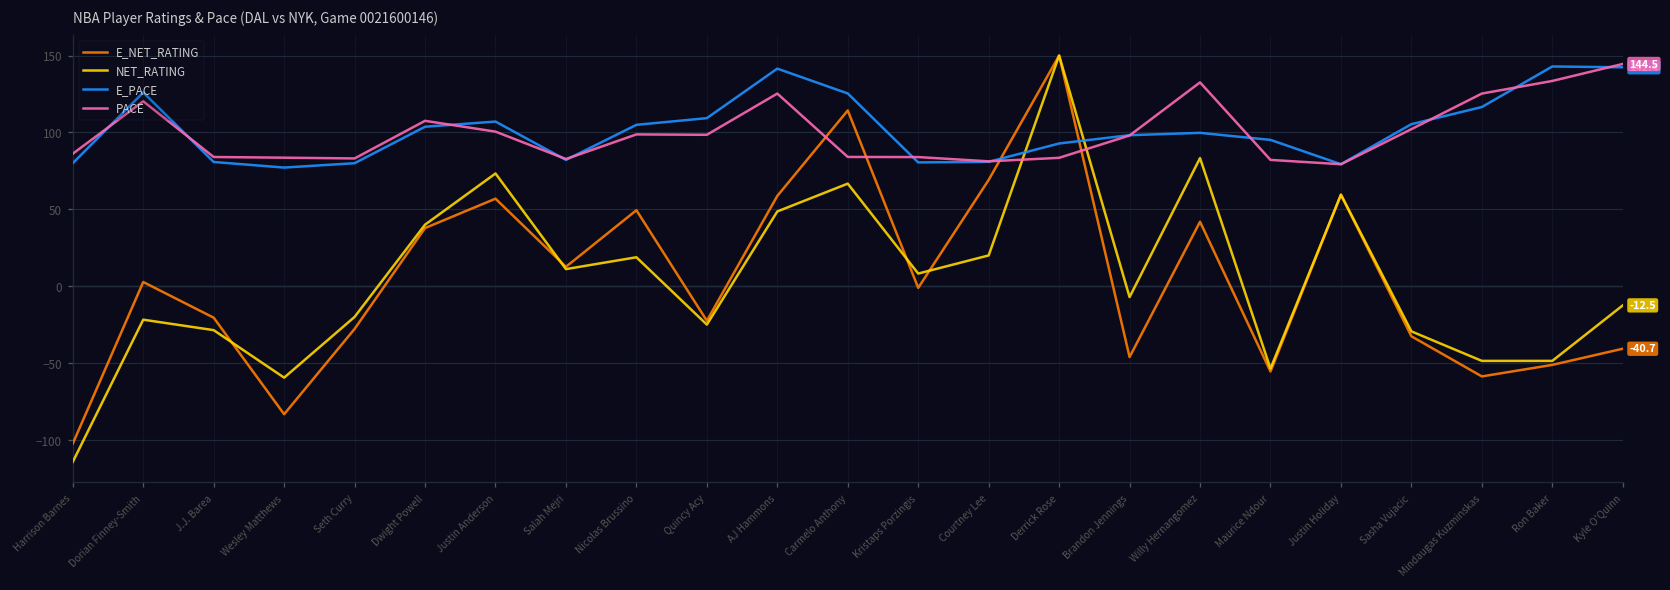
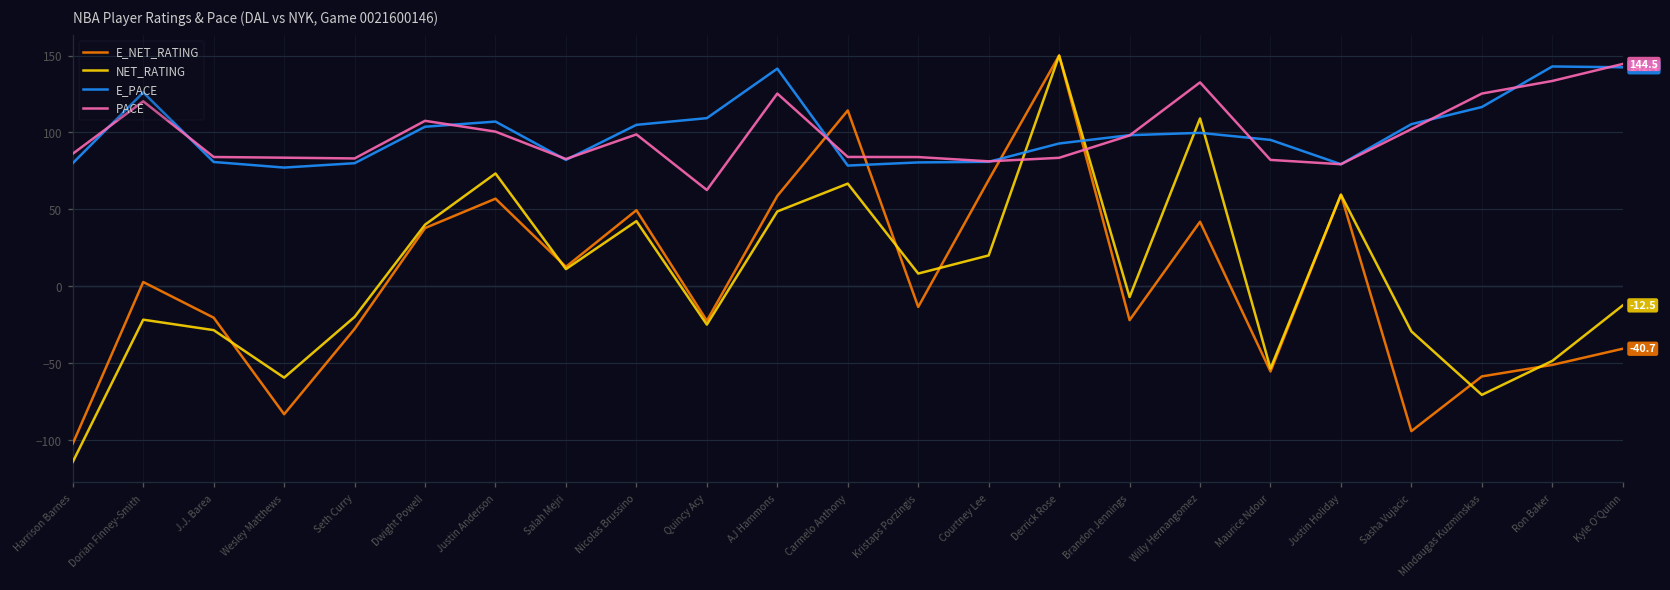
  {
    "E_NET_RATING": {
      "Harrison Barnes": -102,
      "Dorian Finney-Smith": 3,
      "J.J. Barea": -21,
      "Wesley Matthews": -83,
      "Seth Curry": -28,
      "Dwight Powell": 38,
      "Justin Anderson": 57,
      "Nicolas Brussino": 49,
      "Quincy Acy": -23,
      "AJ Hammons": 59,
      "Carmelo Anthony": 114,
-     "Kristaps Porzingis": -1,
+     "Kristaps Porzingis": -14,
      "Courtney Lee": 69,
-     "Brandon Jennings": -46,
+     "Brandon Jennings": -22,
      "Willy Hernangomez": 42,
-     "Sasha Vujacic": -33,
+     "Sasha Vujacic": -94,
      "Mindaugas Kuzminskas": -59,
      "Ron Baker": -51
    },
    "NET_RATING": {
      "Harrison Barnes": -114,
      "Dorian Finney-Smith": -22,
      "J.J. Barea": -29,
      "Wesley Matthews": -60,
      "Seth Curry": -20,
      "Dwight Powell": 40,
      "Justin Anderson": 73,
-     "Nicolas Brussino": 19,
+     "Nicolas Brussino": 42,
      "Quincy Acy": -25,
      "AJ Hammons": 49,
      "Carmelo Anthony": 67,
      "Kristaps Porzingis": 8,
      "Courtney Lee": 20,
      "Brandon Jennings": -7,
-     "Willy Hernangomez": 83,
+     "Willy Hernangomez": 109,
      "Sasha Vujacic": -29,
-     "Mindaugas Kuzminskas": -49,
+     "Mindaugas Kuzminskas": -71,
      "Ron Baker": -49
    },
    "E_PACE": {
      "Harrison Barnes": 80,
      "J.J. Barea": 81,
      "Wesley Matthews": 77,
      "Seth Curry": 80,
      "Dwight Powell": 104,
      "Justin Anderson": 107,
      "Nicolas Brussino": 105,
      "Quincy Acy": 109,
      "AJ Hammons": 141,
-     "Carmelo Anthony": 125,
+     "Carmelo Anthony": 78,
      "Kristaps Porzingis": 80,
      "Derrick Rose": 93,
      "Willy Hernangomez": 100,
      "Maurice Ndour": 95,
      "Sasha Vujacic": 105,
      "Mindaugas Kuzminskas": 117,
      "Ron Baker": 143
    },
    "PACE": {
      "Harrison Barnes": 86,
      "J.J. Barea": 84,
      "Wesley Matthews": 84,
      "Seth Curry": 83,
      "Dwight Powell": 108,
      "Justin Anderson": 101,
      "Nicolas Brussino": 99,
-     "Quincy Acy": 98,
+     "Quincy Acy": 63,
      "AJ Hammons": 125,
      "Carmelo Anthony": 84,
      "Kristaps Porzingis": 84,
      "Derrick Rose": 83,
      "Willy Hernangomez": 133,
      "Maurice Ndour": 82,
      "Sasha Vujacic": 102,
      "Mindaugas Kuzminskas": 125,
      "Ron Baker": 133
    }
  }
